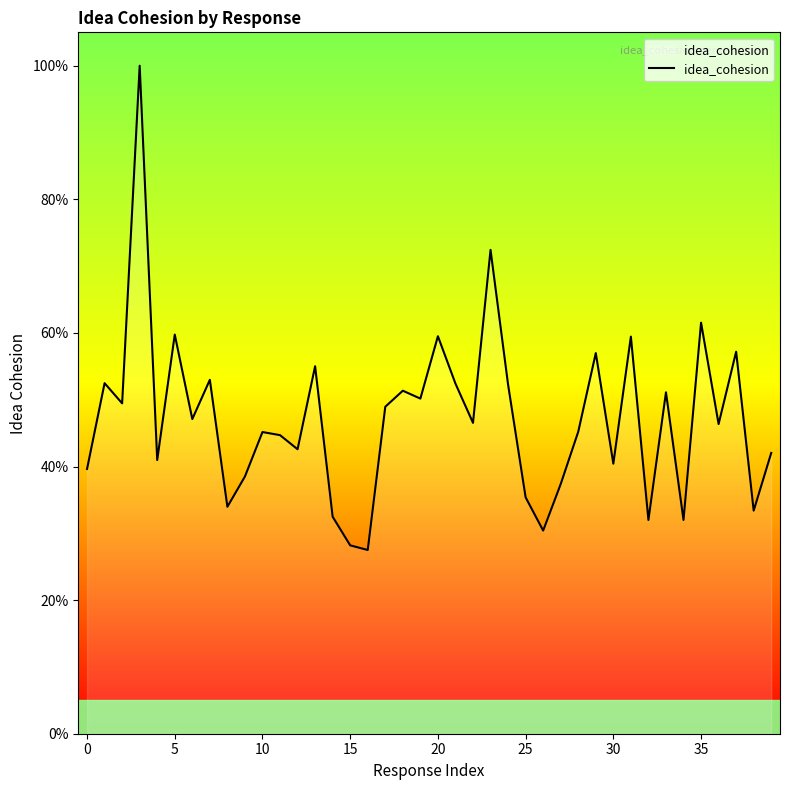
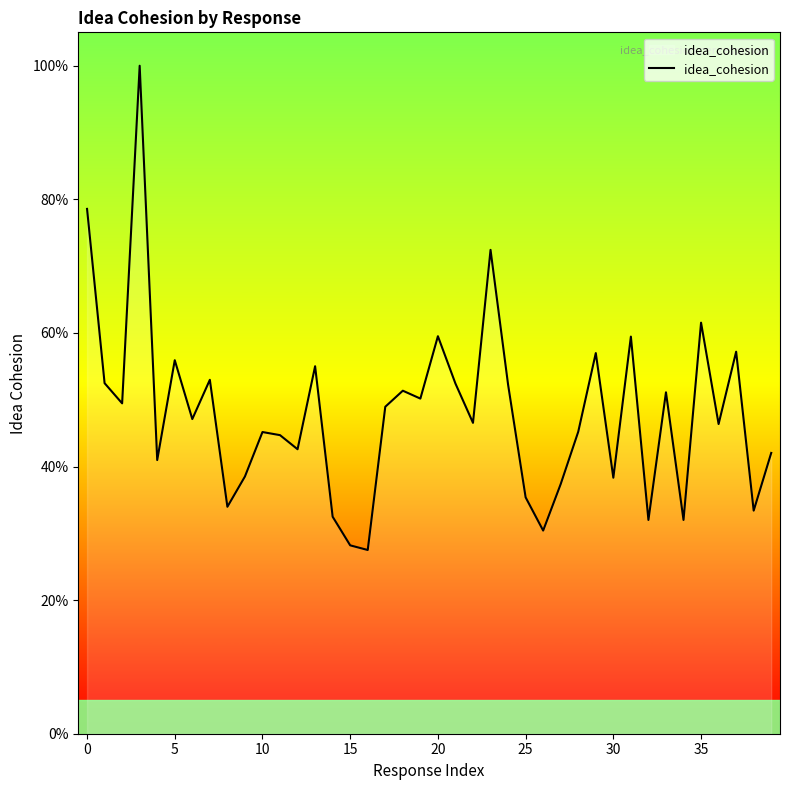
  {
-   "0": "40%",
-   "5": "60%",
+   "0": "79%",
+   "5": "56%",
    "10": "45%",
    "15": "28%",
    "20": "60%",
    "25": "35%",
-   "30": "40%",
+   "30": "38%",
    "35": "62%"
  }
